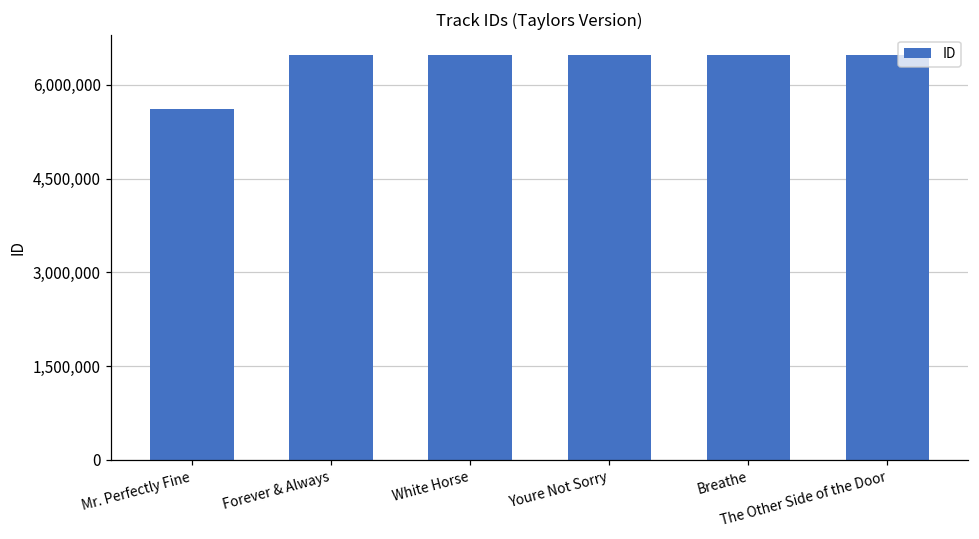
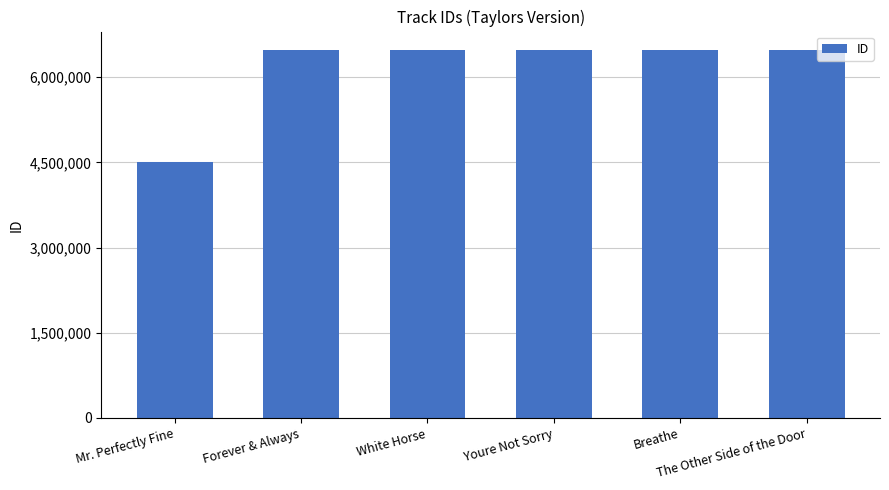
  {
-   "Mr. Perfectly Fine": "5,600,000",
+   "Mr. Perfectly Fine": "4,500,000",
    "Forever & Always": "6,500,000",
    "White Horse": "6,500,000",
    "Youre Not Sorry": "6,500,000",
    "Breathe": "6,500,000",
    "The Other Side of the Door": "6,500,000"
  }
